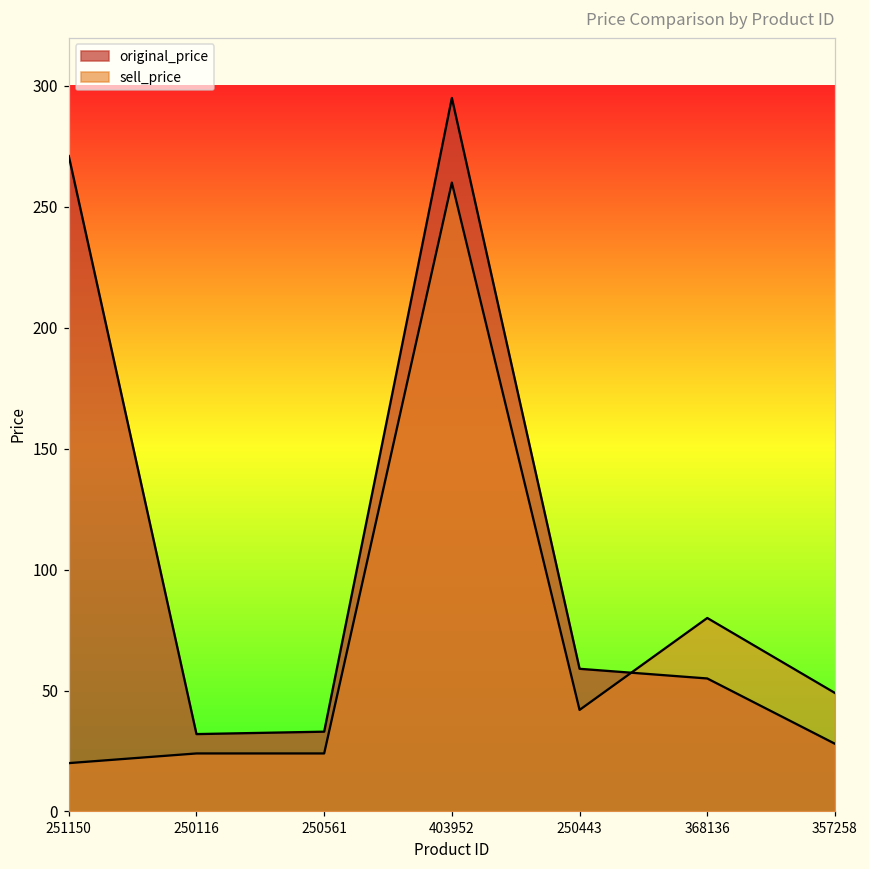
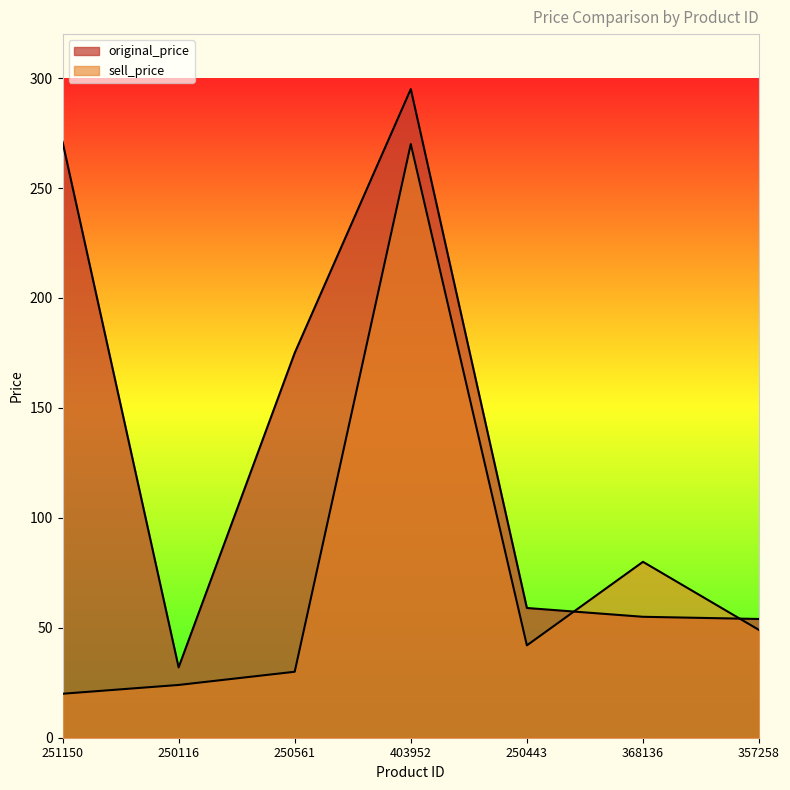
  {
    "original_price": {
      "251150": 271,
      "250116": 32,
-     "250561": 33,
+     "250561": 175,
      "403952": 295,
      "250443": 59,
      "368136": 55,
-     "357258": 28
+     "357258": 54
    },
    "sell_price": {
      "251150": 20,
      "250116": 24,
-     "250561": 24,
-     "403952": 260,
+     "250561": 30,
+     "403952": 270,
      "250443": 42,
      "368136": 80,
      "357258": 49
    }
  }
